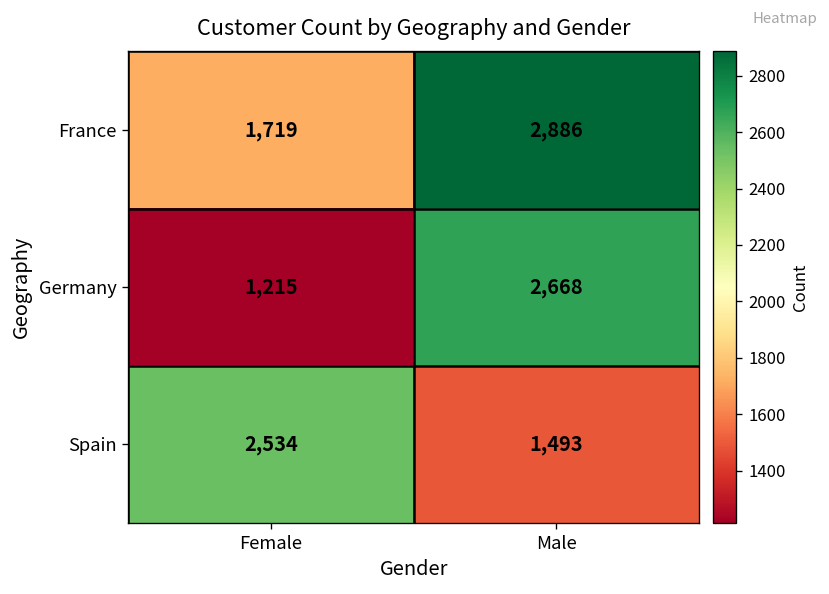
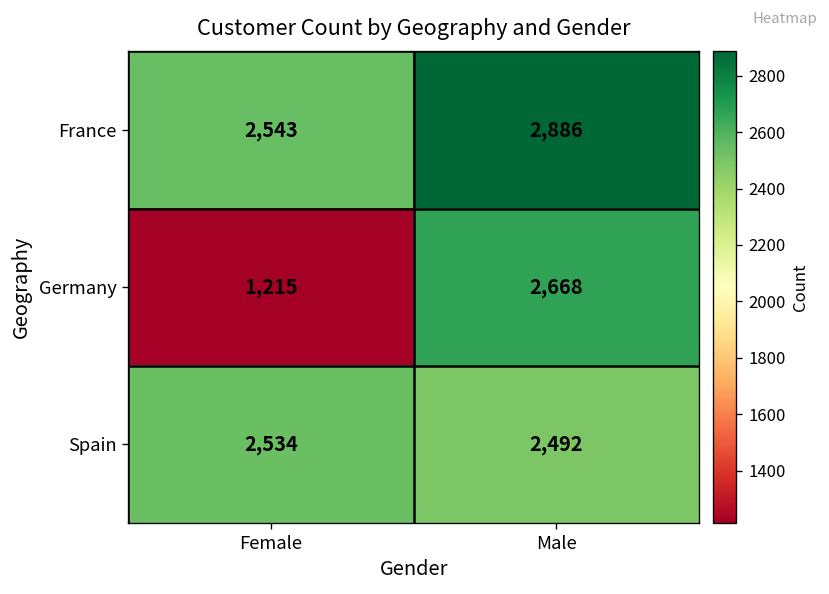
  {
    "France": {
-     "Female": "1,719",
+     "Female": "2,543",
      "Male": "2,886"
    },
    "Germany": {
      "Female": "1,215",
      "Male": "2,668"
    },
    "Spain": {
      "Female": "2,534",
-     "Male": "1,493"
+     "Male": "2,492"
    }
  }
